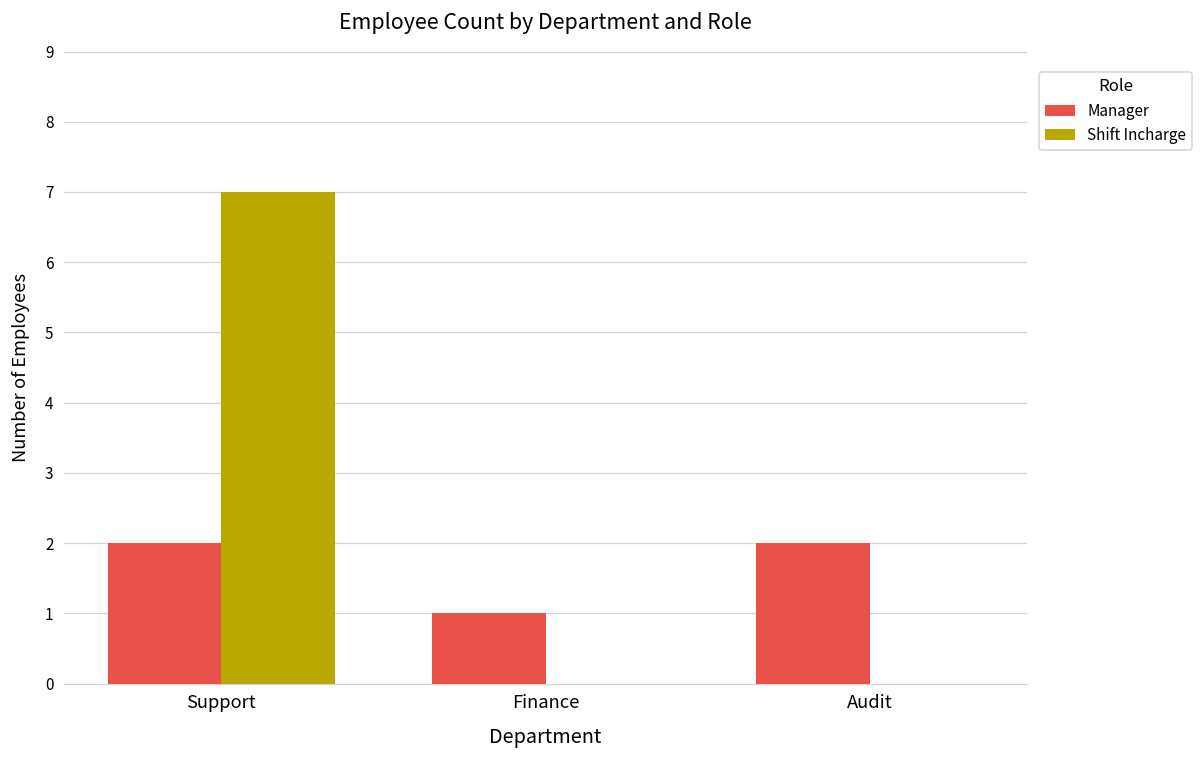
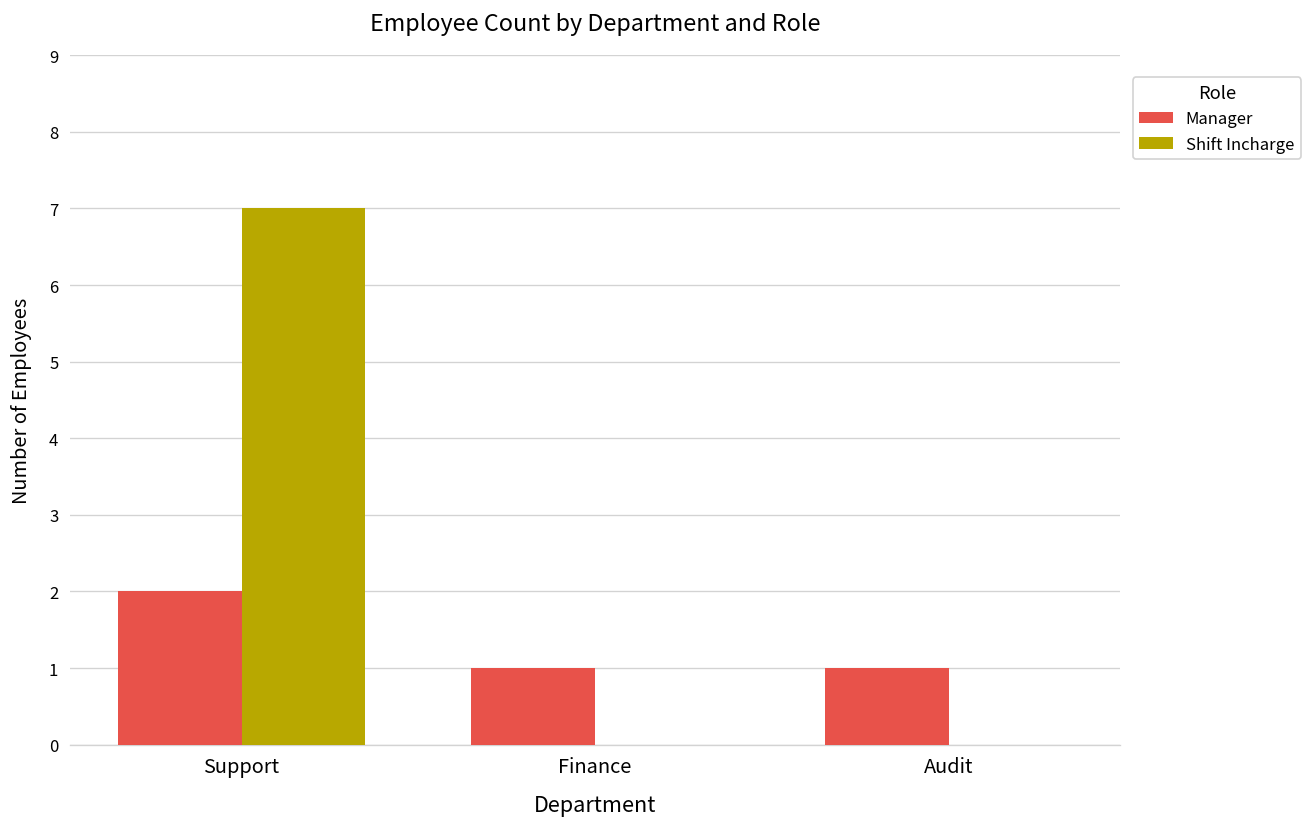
  {
    "Manager": {
      "Support": 2,
      "Finance": 1,
-     "Audit": 2
+     "Audit": 1
    },
    "Shift Incharge": {
      "Support": 7,
      "Finance": 0,
      "Audit": 0
    }
  }
